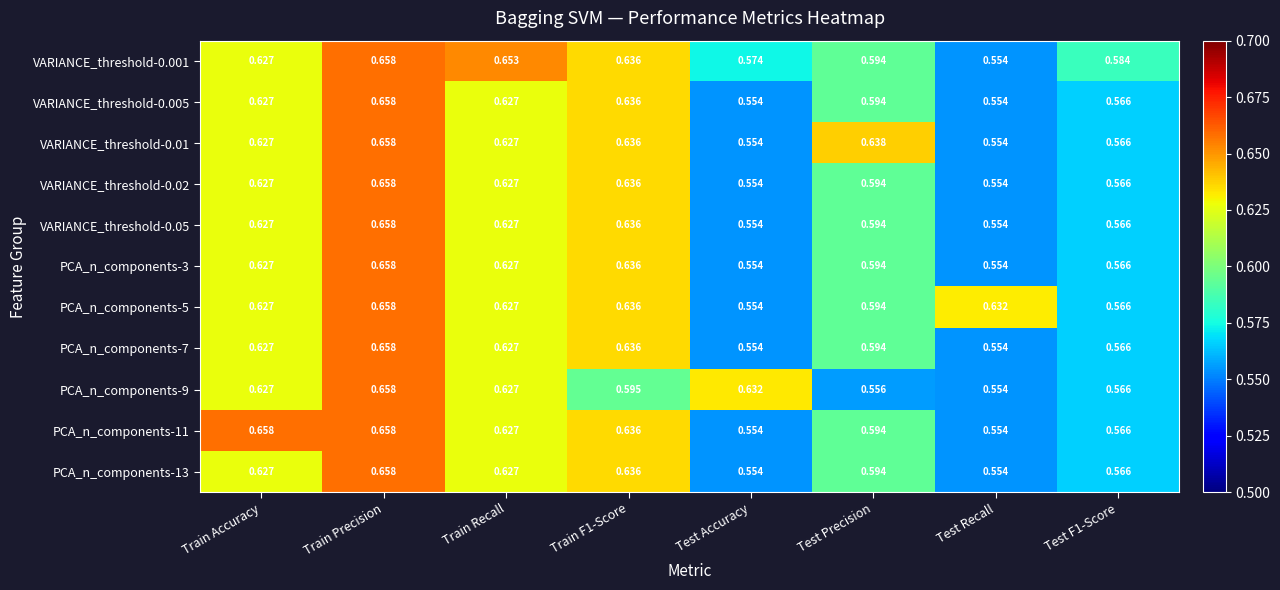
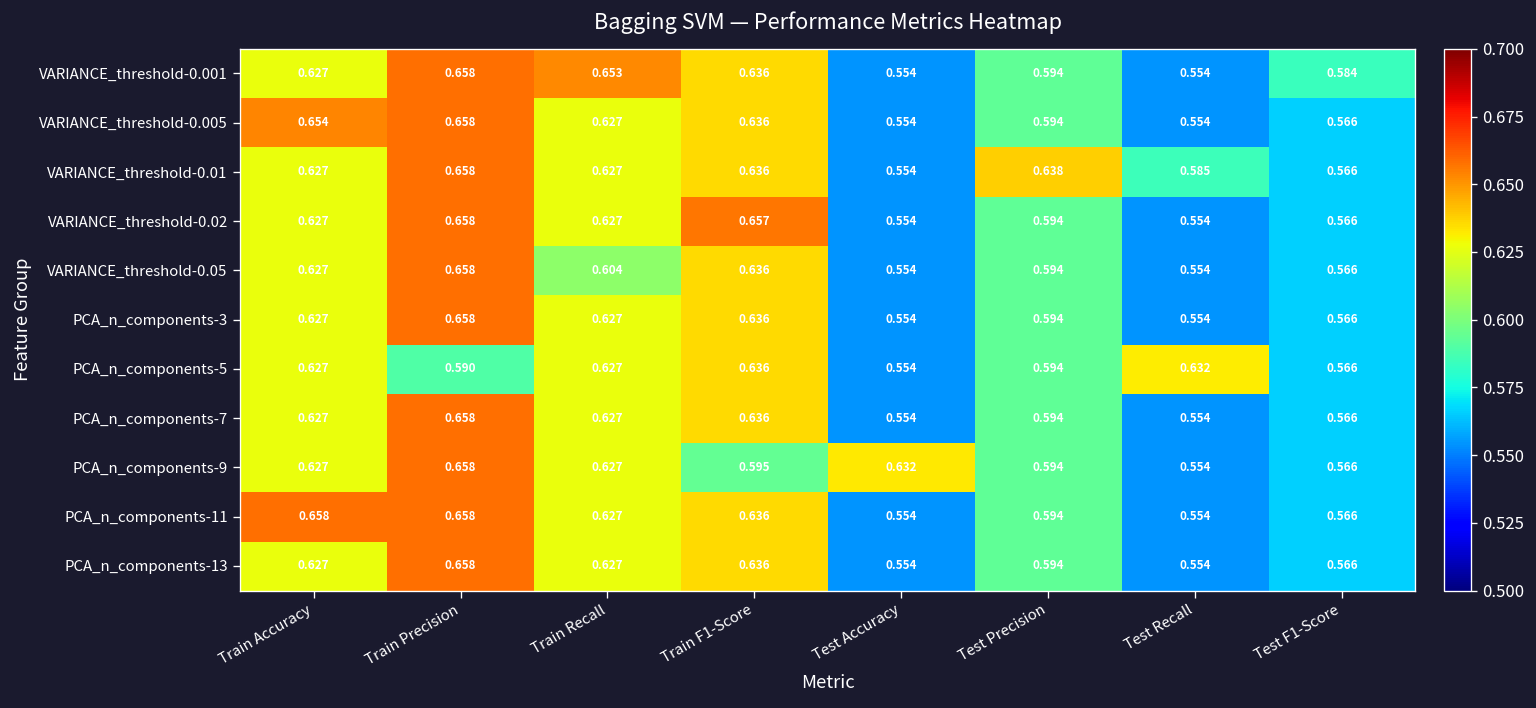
  {
    "VARIANCE_threshold-0.001": {
      "Train Accuracy": 0.627,
      "Train Precision": 0.658,
      "Train Recall": 0.653,
      "Train F1-Score": 0.636,
-     "Test Accuracy": 0.574,
+     "Test Accuracy": 0.554,
      "Test Precision": 0.594,
      "Test Recall": 0.554,
      "Test F1-Score": 0.584
    },
    "VARIANCE_threshold-0.005": {
-     "Train Accuracy": 0.627,
+     "Train Accuracy": 0.654,
      "Train Precision": 0.658,
      "Train Recall": 0.627,
      "Train F1-Score": 0.636,
      "Test Accuracy": 0.554,
      "Test Precision": 0.594,
      "Test Recall": 0.554,
      "Test F1-Score": 0.566
    },
    "VARIANCE_threshold-0.01": {
      "Train Accuracy": 0.627,
      "Train Precision": 0.658,
      "Train Recall": 0.627,
      "Train F1-Score": 0.636,
      "Test Accuracy": 0.554,
      "Test Precision": 0.638,
-     "Test Recall": 0.554,
+     "Test Recall": 0.585,
      "Test F1-Score": 0.566
    },
    "VARIANCE_threshold-0.02": {
      "Train Accuracy": 0.627,
      "Train Precision": 0.658,
      "Train Recall": 0.627,
-     "Train F1-Score": 0.636,
+     "Train F1-Score": 0.657,
      "Test Accuracy": 0.554,
      "Test Precision": 0.594,
      "Test Recall": 0.554,
      "Test F1-Score": 0.566
    },
    "VARIANCE_threshold-0.05": {
      "Train Accuracy": 0.627,
      "Train Precision": 0.658,
-     "Train Recall": 0.627,
+     "Train Recall": 0.604,
      "Train F1-Score": 0.636,
      "Test Accuracy": 0.554,
      "Test Precision": 0.594,
      "Test Recall": 0.554,
      "Test F1-Score": 0.566
    },
    "PCA_n_components-3": {
      "Train Accuracy": 0.627,
      "Train Precision": 0.658,
      "Train Recall": 0.627,
      "Train F1-Score": 0.636,
      "Test Accuracy": 0.554,
      "Test Precision": 0.594,
      "Test Recall": 0.554,
      "Test F1-Score": 0.566
    },
    "PCA_n_components-5": {
      "Train Accuracy": 0.627,
-     "Train Precision": 0.658,
+     "Train Precision": 0.590,
      "Train Recall": 0.627,
      "Train F1-Score": 0.636,
      "Test Accuracy": 0.554,
      "Test Precision": 0.594,
      "Test Recall": 0.632,
      "Test F1-Score": 0.566
    },
    "PCA_n_components-7": {
      "Train Accuracy": 0.627,
      "Train Precision": 0.658,
      "Train Recall": 0.627,
      "Train F1-Score": 0.636,
      "Test Accuracy": 0.554,
      "Test Precision": 0.594,
      "Test Recall": 0.554,
      "Test F1-Score": 0.566
    },
    "PCA_n_components-9": {
      "Train Accuracy": 0.627,
      "Train Precision": 0.658,
      "Train Recall": 0.627,
      "Train F1-Score": 0.595,
      "Test Accuracy": 0.632,
-     "Test Precision": 0.556,
+     "Test Precision": 0.594,
      "Test Recall": 0.554,
      "Test F1-Score": 0.566
    },
    "PCA_n_components-11": {
      "Train Accuracy": 0.658,
      "Train Precision": 0.658,
      "Train Recall": 0.627,
      "Train F1-Score": 0.636,
      "Test Accuracy": 0.554,
      "Test Precision": 0.594,
      "Test Recall": 0.554,
      "Test F1-Score": 0.566
    },
    "PCA_n_components-13": {
      "Train Accuracy": 0.627,
      "Train Precision": 0.658,
      "Train Recall": 0.627,
      "Train F1-Score": 0.636,
      "Test Accuracy": 0.554,
      "Test Precision": 0.594,
      "Test Recall": 0.554,
      "Test F1-Score": 0.566
    }
  }
